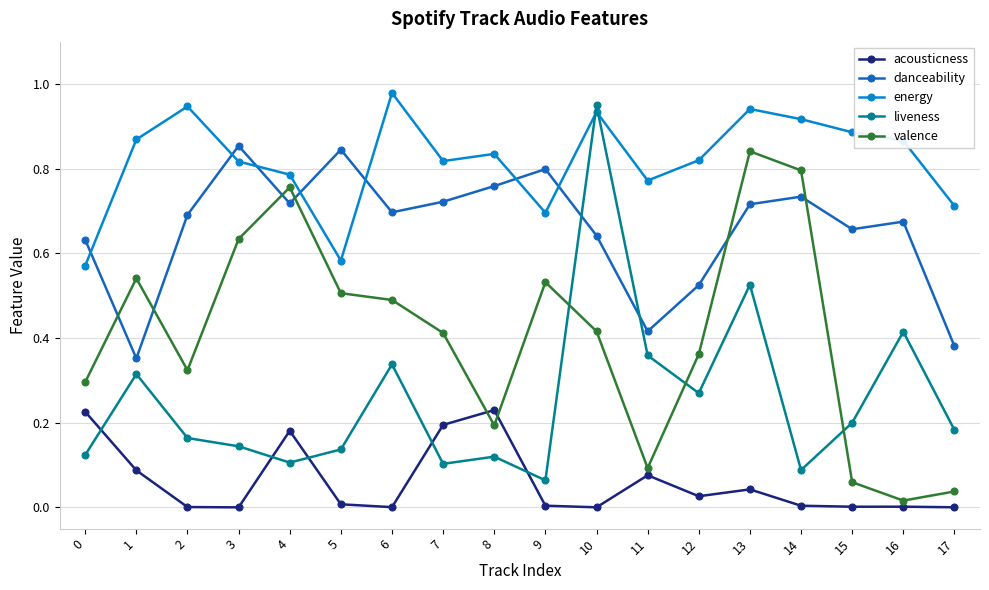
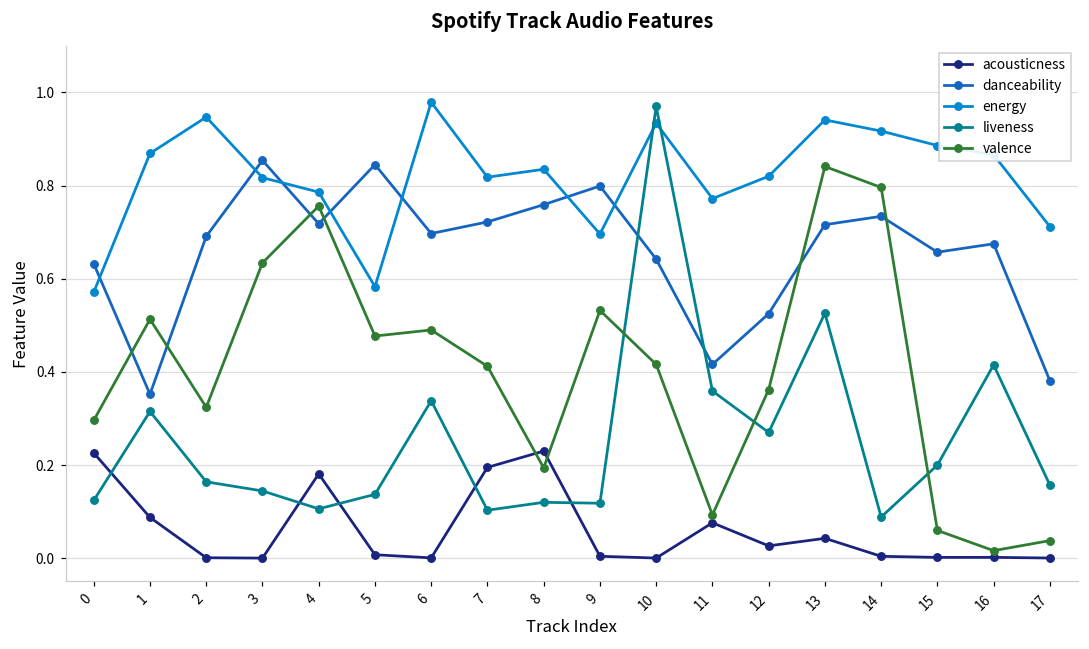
  {
    "acousticness": {
      "0": 0.23,
      "1": 0.09,
      "2": 0.00,
      "3": 0.00,
      "4": 0.18,
      "5": 0.01,
      "6": 0.00,
      "7": 0.20,
      "8": 0.23,
      "9": 0.00,
      "10": 0.00,
      "11": 0.08,
      "12": 0.03,
      "13": 0.04,
      "14": 0.00,
      "15": 0.00,
      "16": 0.00,
      "17": 0.00
    },
    "liveness": {
      "0": 0.12,
      "1": 0.32,
      "2": 0.16,
      "3": 0.14,
      "4": 0.11,
      "5": 0.14,
      "6": 0.34,
      "7": 0.10,
      "8": 0.12,
-     "9": 0.06,
-     "10": 0.95,
+     "9": 0.12,
+     "10": 0.97,
      "11": 0.36,
      "12": 0.27,
      "13": 0.53,
      "14": 0.09,
      "15": 0.20,
      "16": 0.42,
-     "17": 0.18
+     "17": 0.16
    },
    "valence": {
      "0": 0.30,
-     "1": 0.54,
+     "1": 0.51,
      "2": 0.32,
      "3": 0.63,
      "4": 0.76,
-     "5": 0.51,
+     "5": 0.48,
      "6": 0.49,
      "7": 0.41,
      "8": 0.19,
      "9": 0.53,
      "10": 0.42,
      "11": 0.09,
      "12": 0.36,
      "13": 0.84,
      "14": 0.80,
      "15": 0.06,
      "16": 0.02,
      "17": 0.04
    }
  }
